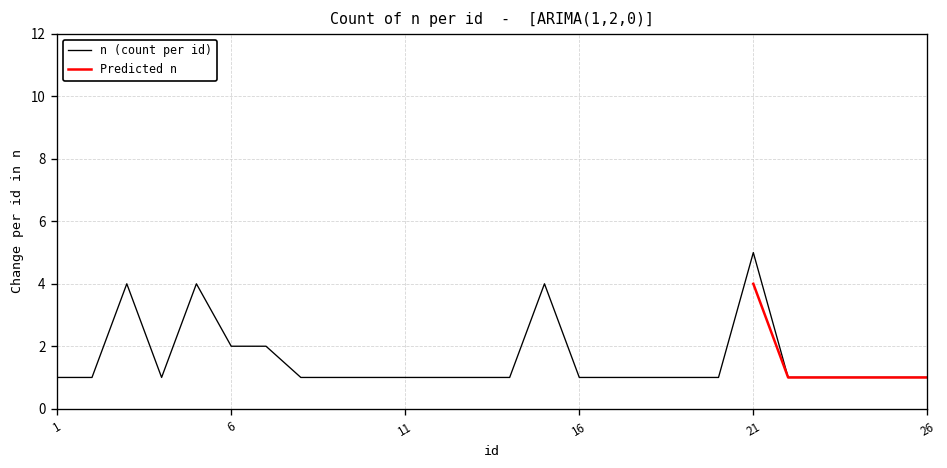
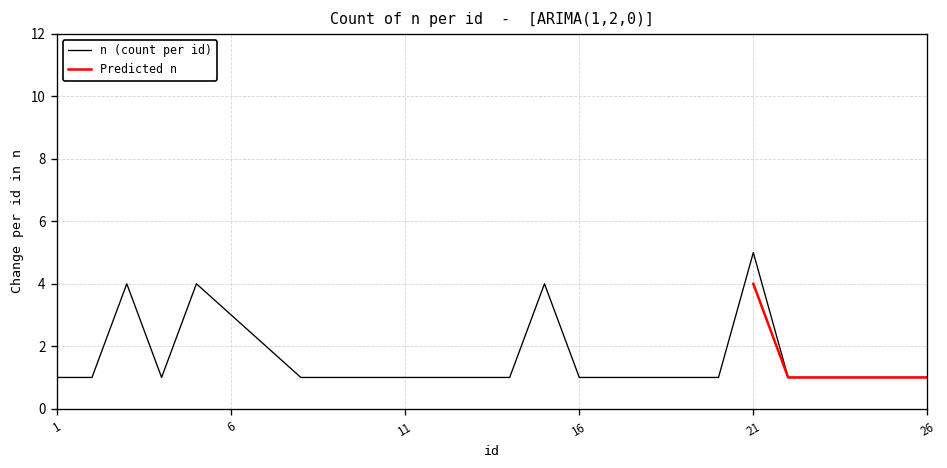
  {
    "n (count per id)": {
      "1": 1,
-     "6": 2,
+     "6": 3,
      "11": 1,
      "16": 1,
      "21": 5
    },
    "Predicted n": {
      "21": 4
    }
  }
